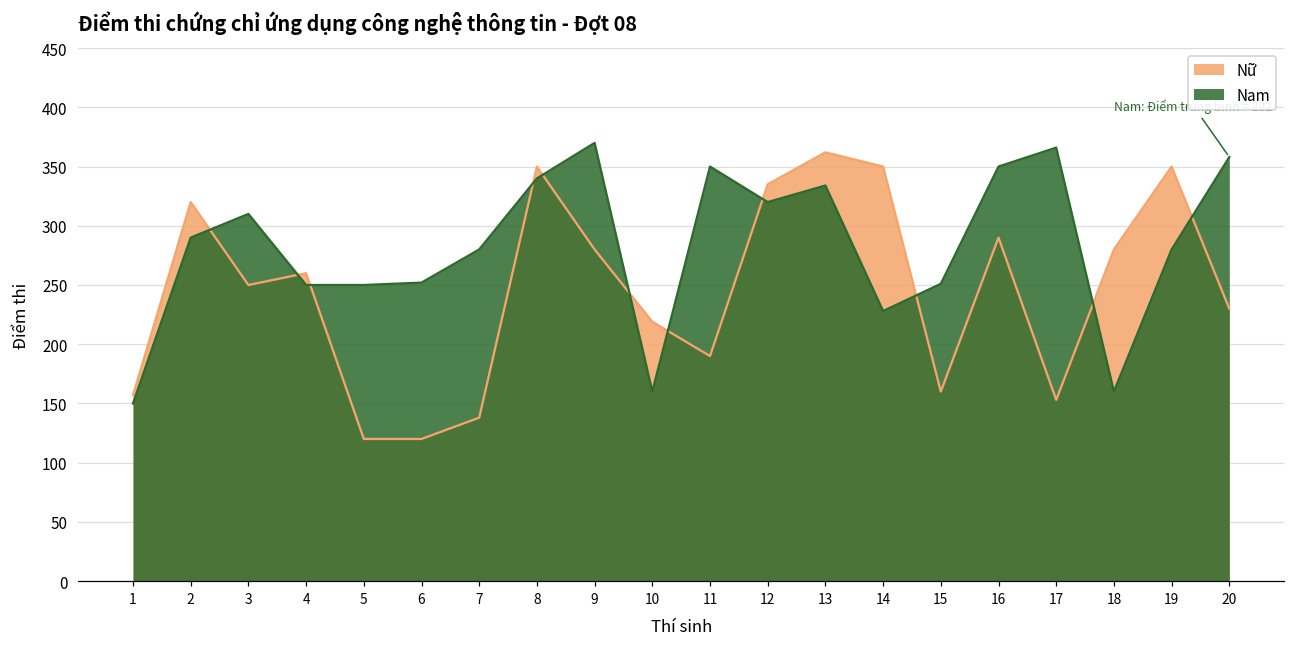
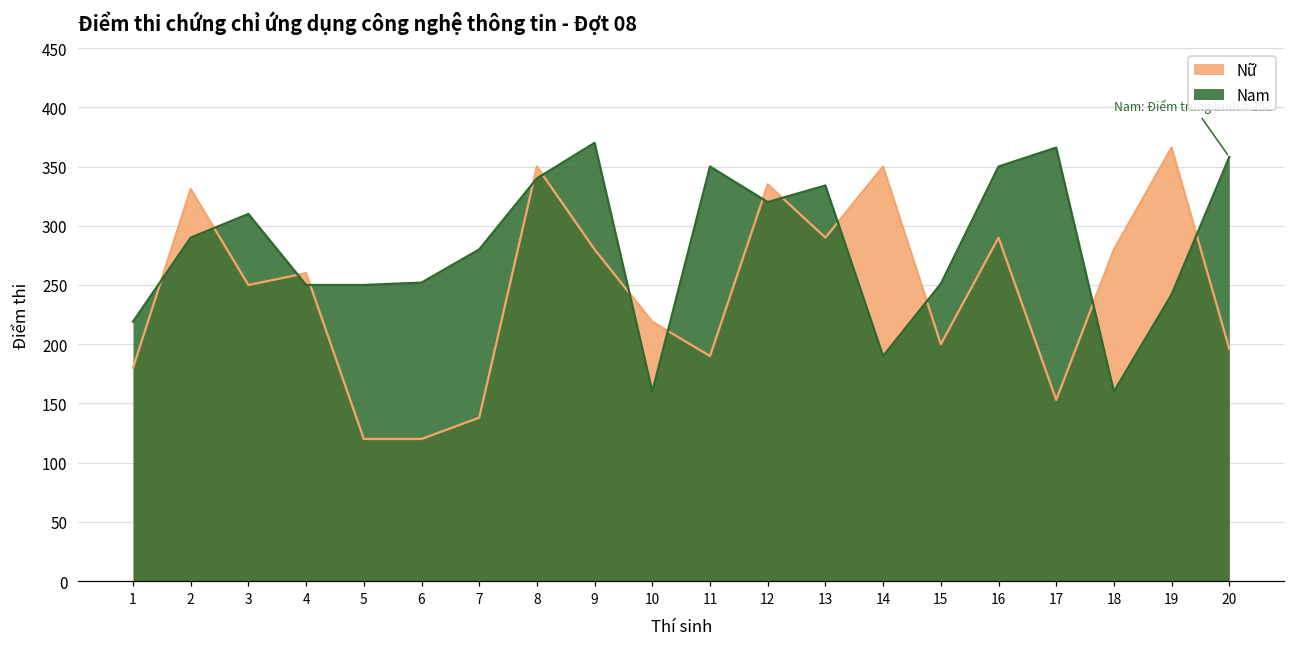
  {
    "Nữ": {
-     "1": 157,
-     "2": 320,
+     "1": 180,
+     "2": 331,
      "3": 250,
      "4": 260,
      "5": 120,
      "6": 120,
      "7": 138,
      "8": 350,
      "9": 280,
      "10": 219,
      "11": 190,
      "12": 335,
-     "13": 362,
+     "13": 290,
      "14": 350,
-     "15": 160,
+     "15": 200,
      "16": 290,
      "17": 153,
      "18": 280,
-     "19": 350,
-     "20": 230
+     "19": 366,
+     "20": 196
    },
    "Nam": {
-     "1": 150,
+     "1": 219,
      "2": 290,
      "3": 310,
      "4": 250,
      "5": 250,
      "6": 252,
      "7": 280,
      "8": 340,
      "9": 370,
      "10": 160,
      "11": 350,
      "12": 320,
      "13": 334,
-     "14": 228,
+     "14": 190,
      "15": 251,
      "16": 350,
      "17": 366,
      "18": 160,
-     "19": 280
+     "19": 242
    }
  }
